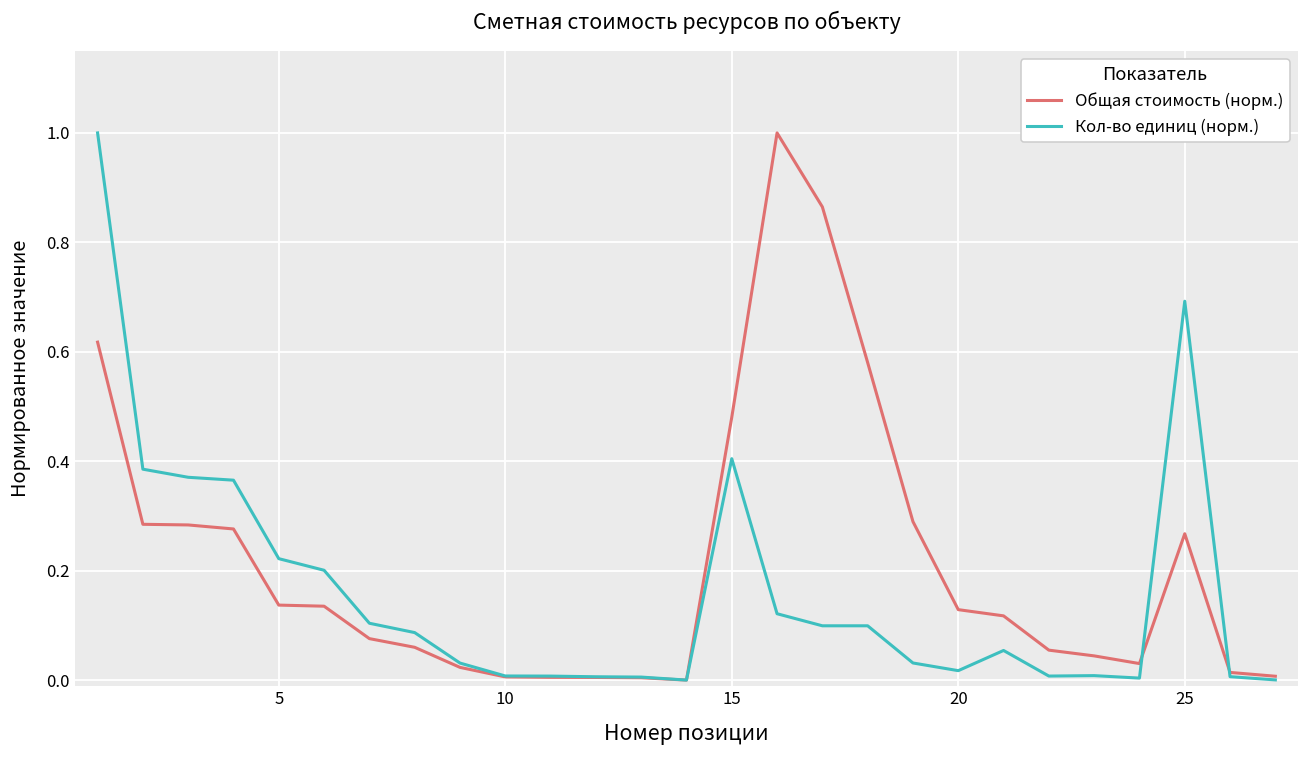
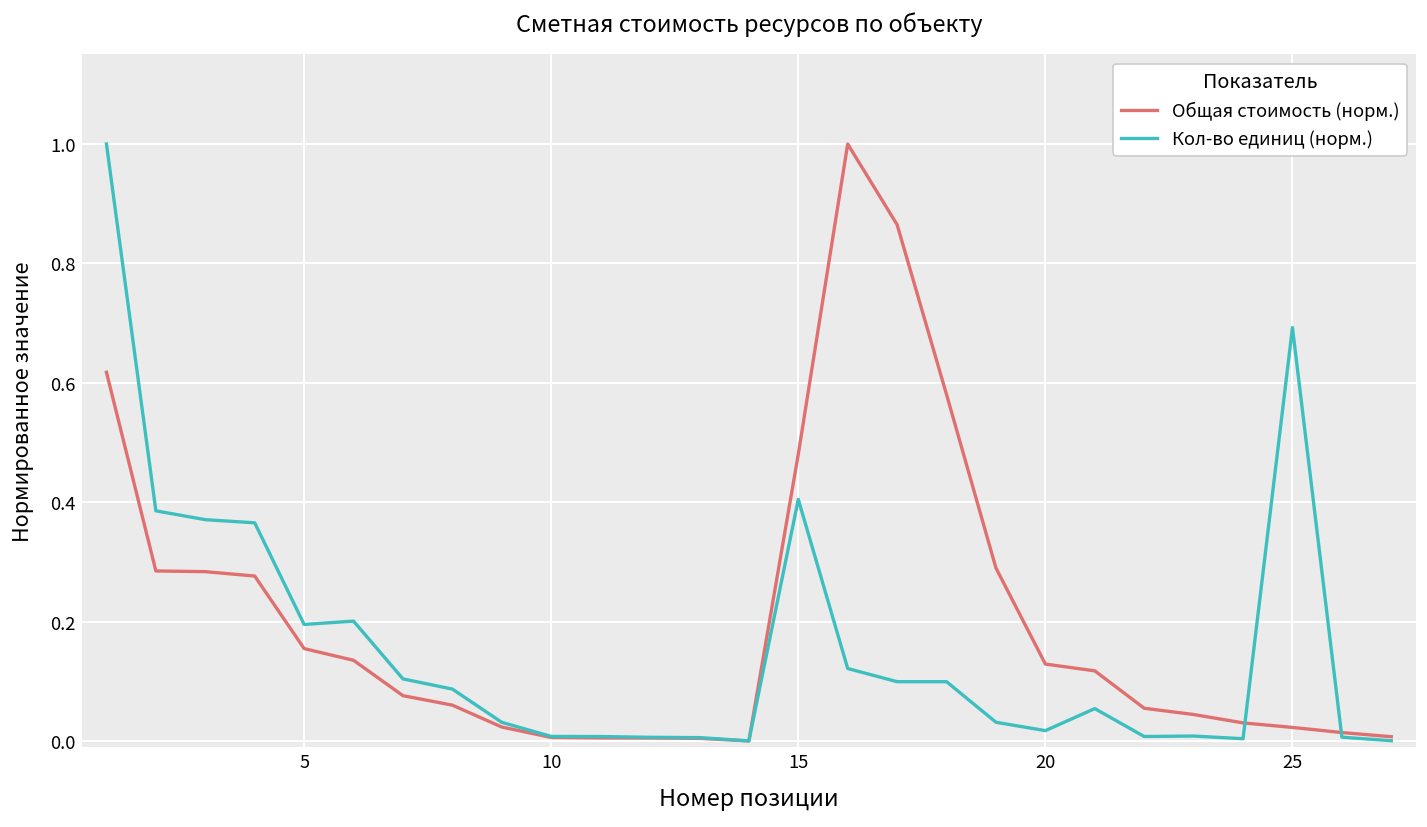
  {
    "Общая стоимость (норм.)": {
-     "5": 0.14,
+     "5": 0.15,
      "15": 0.48,
      "20": 0.13,
-     "25": 0.27
+     "25": 0.02
    },
    "Кол-во единиц (норм.)": {
-     "5": 0.22,
+     "5": 0.20,
      "15": 0.40,
      "20": 0.02,
      "25": 0.69
    }
  }
